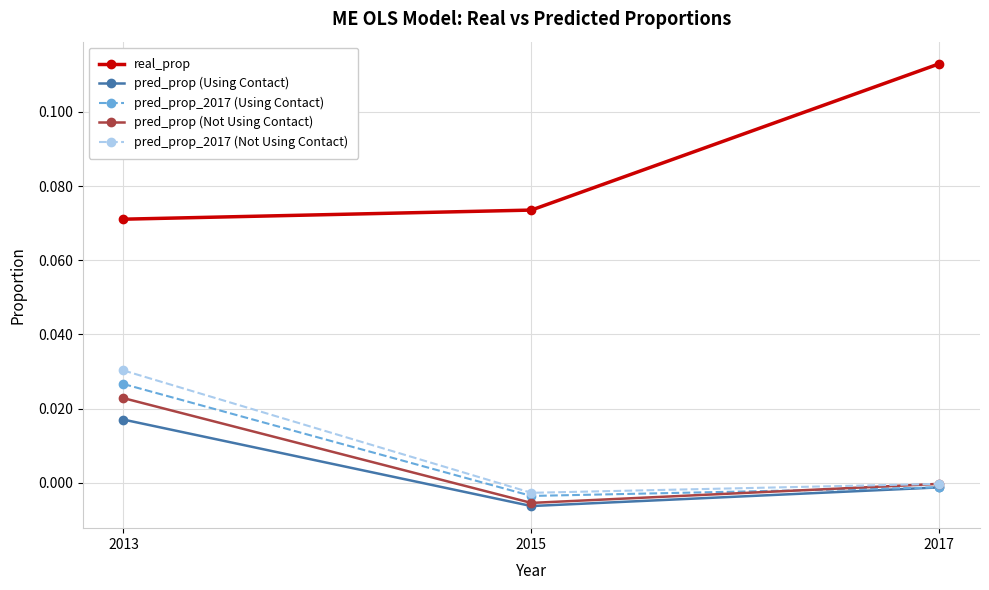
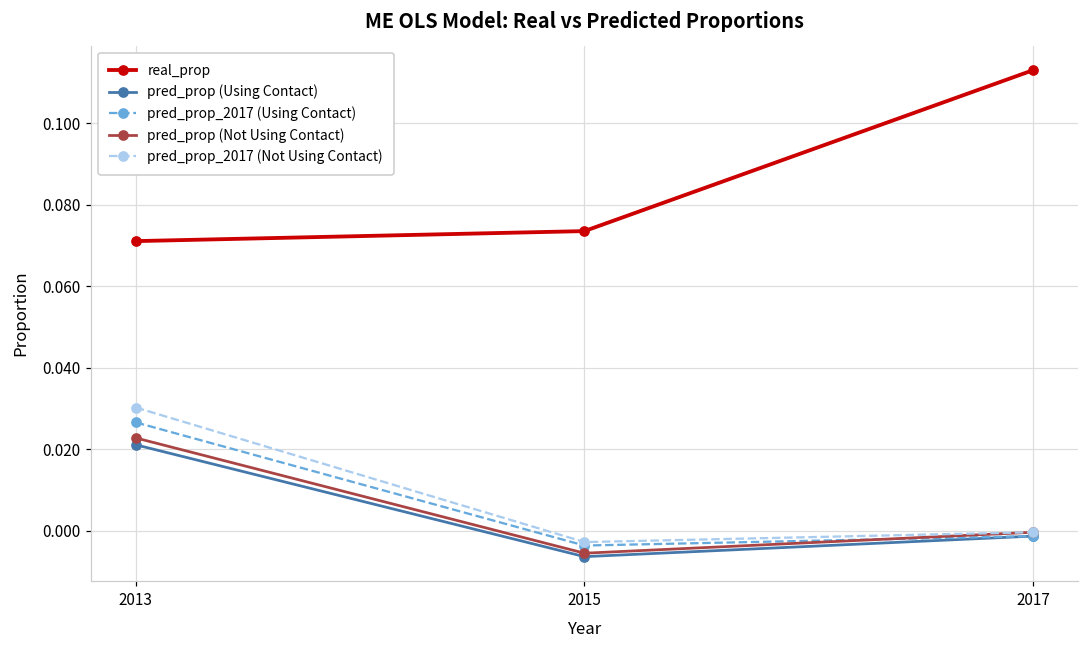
  {
    "real_prop": {
      "2013": 0.071,
      "2015": 0.074,
      "2017": 0.113
    },
    "pred_prop (Using Contact)": {
-     "2013": 0.017,
+     "2013": 0.021,
      "2015": -0.006
    },
    "pred_prop_2017 (Using Contact)": {
      "2013": 0.027,
      "2015": -0.004
    },
    "pred_prop (Not Using Contact)": {
      "2013": 0.023,
      "2015": -0.005
    },
    "pred_prop_2017 (Not Using Contact)": {
      "2013": 0.030,
      "2015": -0.003
    }
  }
